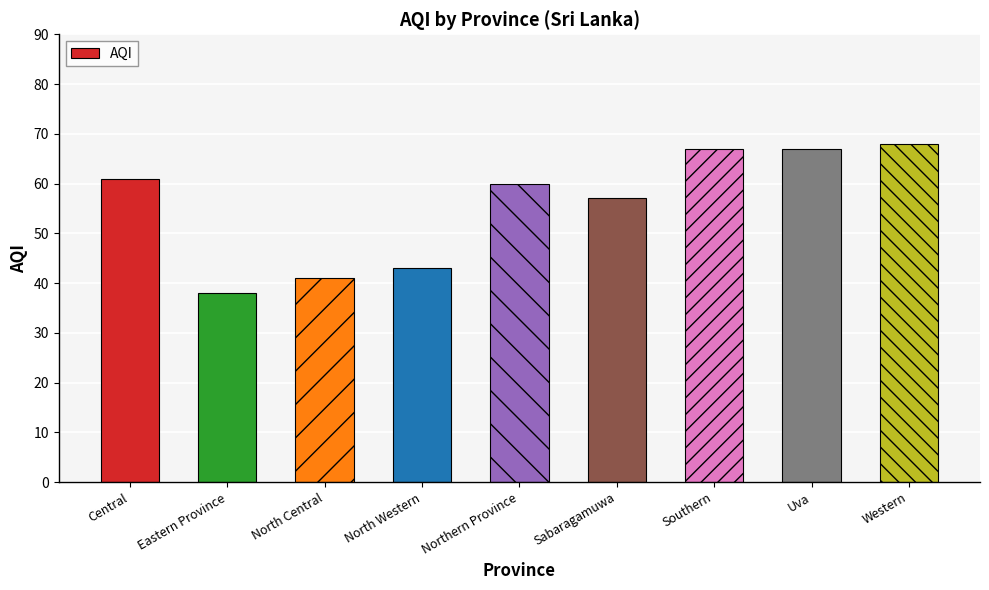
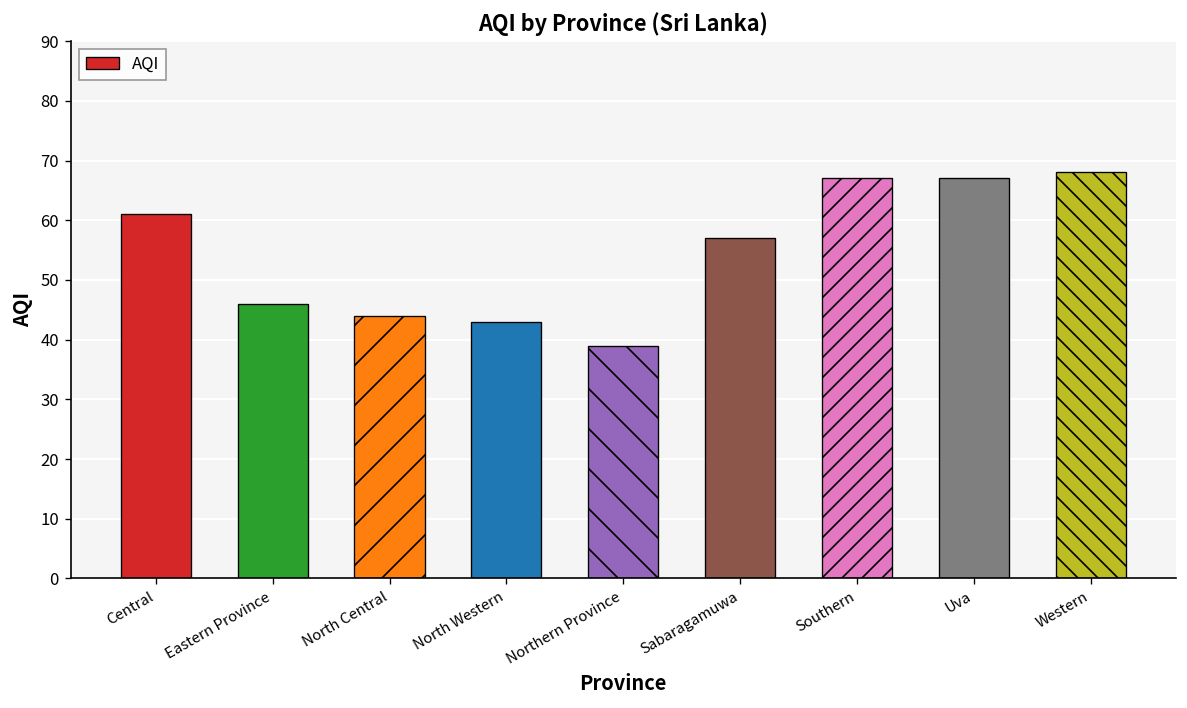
  {
    "Central": 61,
-   "Eastern Province": 38,
-   "North Central": 41,
+   "Eastern Province": 46,
+   "North Central": 44,
    "North Western": 43,
-   "Northern Province": 60,
+   "Northern Province": 39,
    "Sabaragamuwa": 57,
    "Southern": 67,
    "Uva": 67,
    "Western": 68
  }
